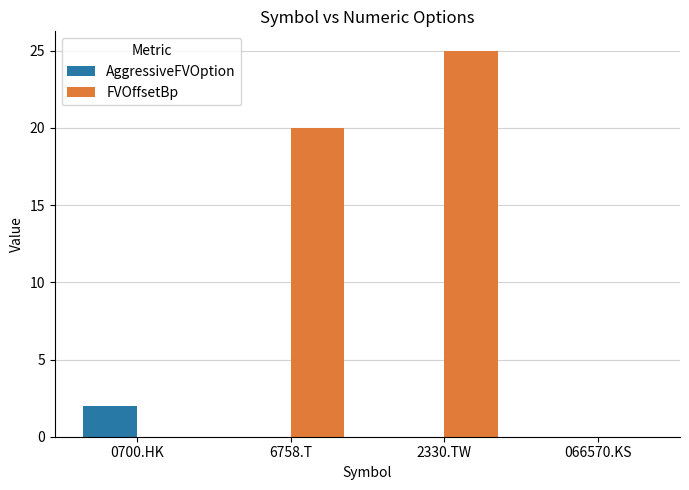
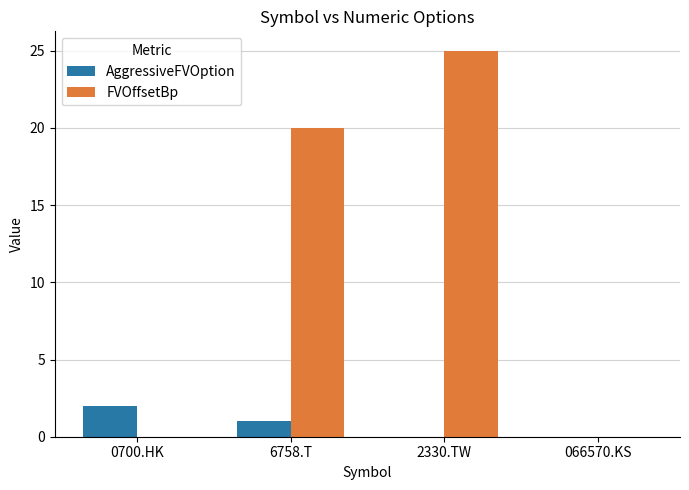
  {
    "AggressiveFVOption": {
      "0700.HK": 2,
-     "6758.T": 0,
+     "6758.T": 1,
      "2330.TW": 0,
      "066570.KS": 0
    },
    "FVOffsetBp": {
      "0700.HK": 0,
      "6758.T": 20,
      "2330.TW": 25,
      "066570.KS": 0
    }
  }
